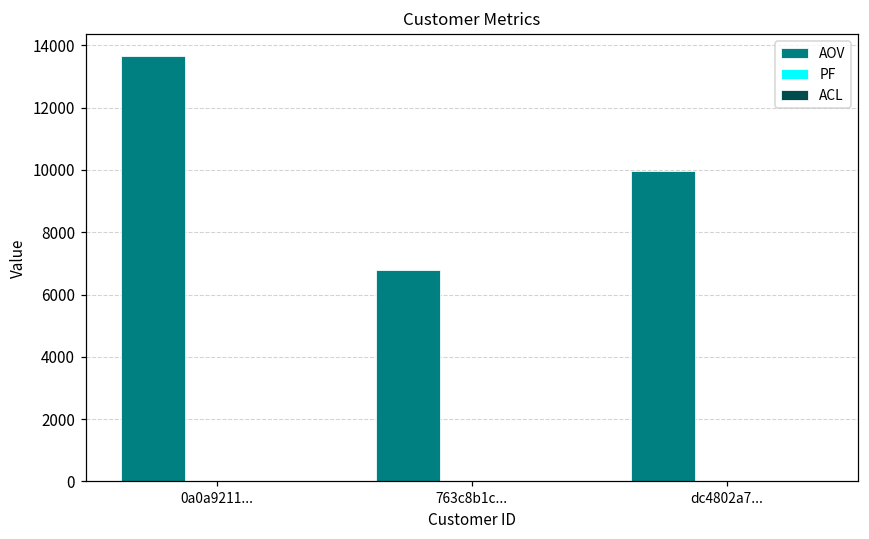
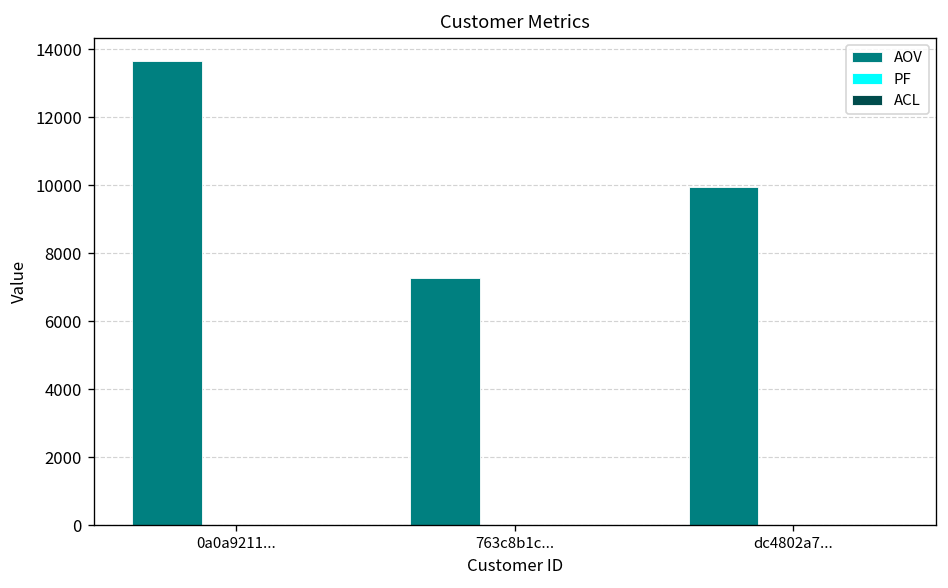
  {
    "AOV": {
      "0a0a9211...": 13700,
-     "763c8b1c...": 6800,
+     "763c8b1c...": 7300,
      "dc4802a7...": 10000
    }
  }
